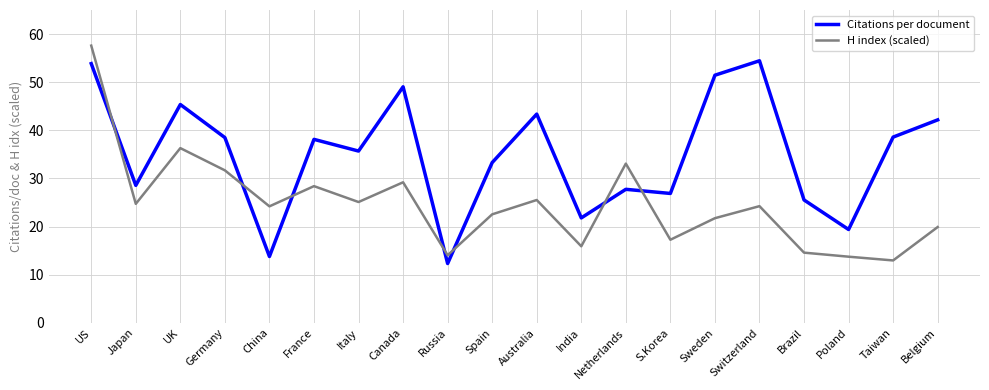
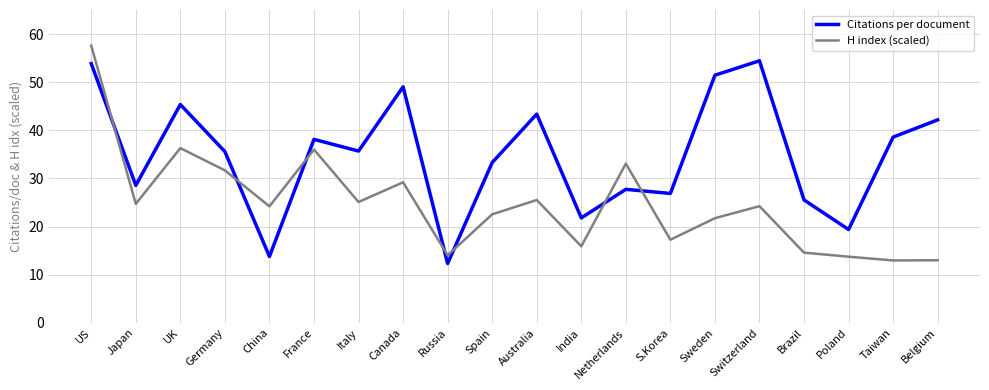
  {
    "Citations per document": {
      "US": 54,
      "Japan": 29,
      "UK": 45,
-     "Germany": 38,
+     "Germany": 36,
      "China": 14,
      "France": 38,
      "Italy": 36,
      "Canada": 49,
      "Russia": 12,
      "Spain": 33,
      "Australia": 43,
      "India": 22,
      "Netherlands": 28,
      "S.Korea": 27,
      "Sweden": 51,
      "Switzerland": 54,
      "Brazil": 26,
      "Poland": 19,
      "Taiwan": 39,
      "Belgium": 42
    },
    "H index (scaled)": {
      "US": 58,
      "Japan": 25,
      "UK": 36,
      "Germany": 32,
      "China": 24,
-     "France": 28,
+     "France": 36,
      "Italy": 25,
      "Canada": 29,
      "Russia": 14,
      "Spain": 23,
      "Australia": 26,
      "India": 16,
      "Netherlands": 33,
      "S.Korea": 17,
      "Sweden": 22,
      "Switzerland": 24,
      "Brazil": 15,
      "Poland": 14,
      "Taiwan": 13,
-     "Belgium": 20
+     "Belgium": 13
    }
  }
